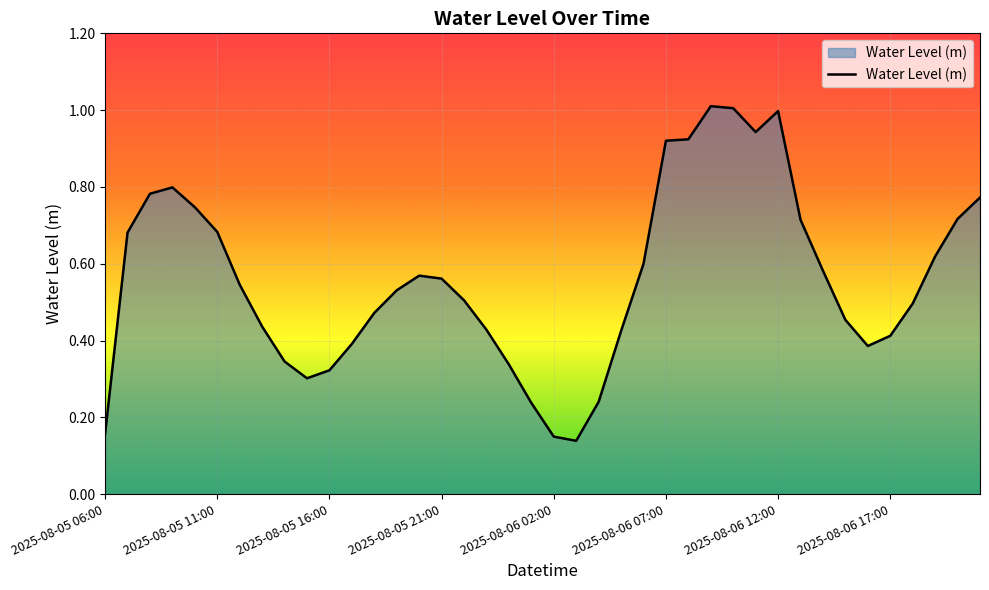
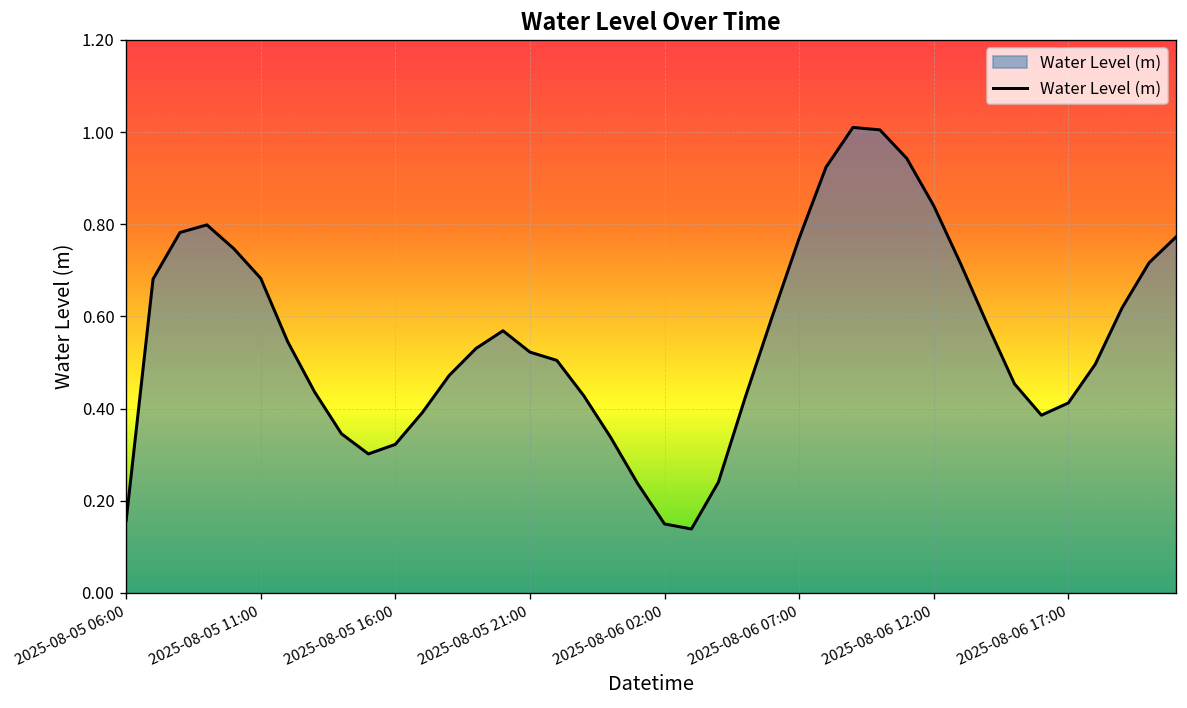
  {
    "2025-08-05 06:00": 0.16,
    "2025-08-05 11:00": 0.68,
    "2025-08-05 16:00": 0.32,
-   "2025-08-05 21:00": 0.56,
+   "2025-08-05 21:00": 0.52,
    "2025-08-06 02:00": 0.15,
-   "2025-08-06 07:00": 0.92,
-   "2025-08-06 12:00": 1.00,
+   "2025-08-06 07:00": 0.77,
+   "2025-08-06 12:00": 0.84,
    "2025-08-06 17:00": 0.41
  }
